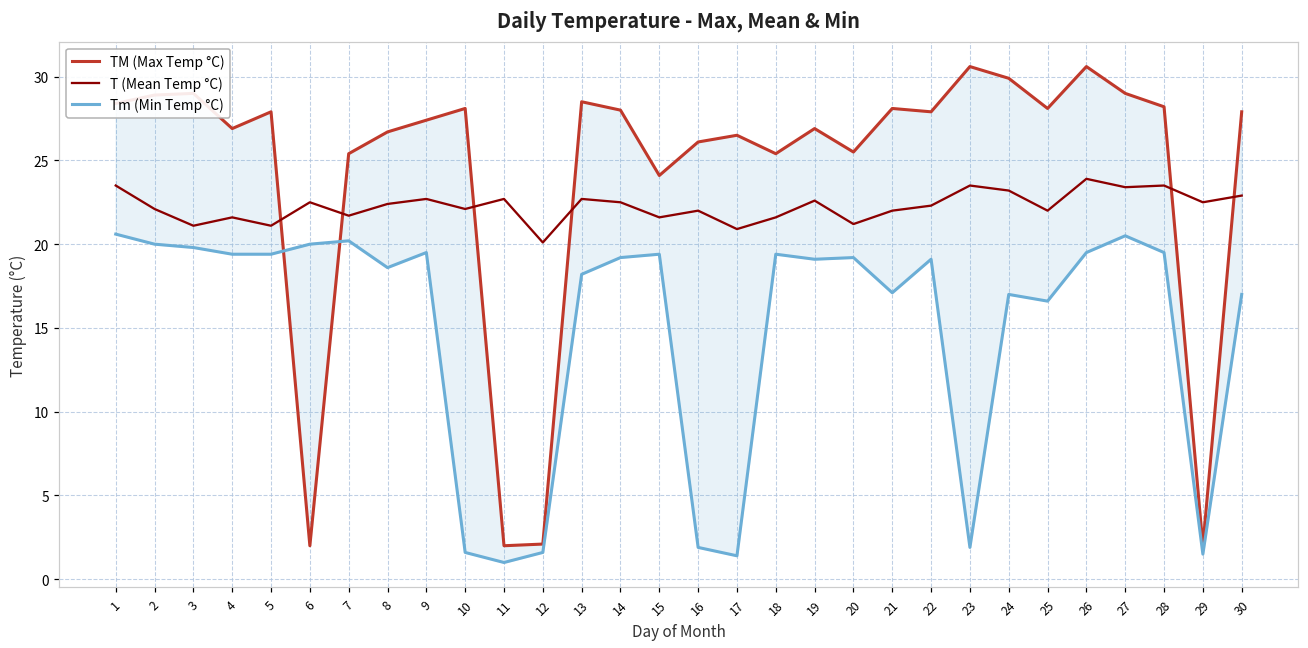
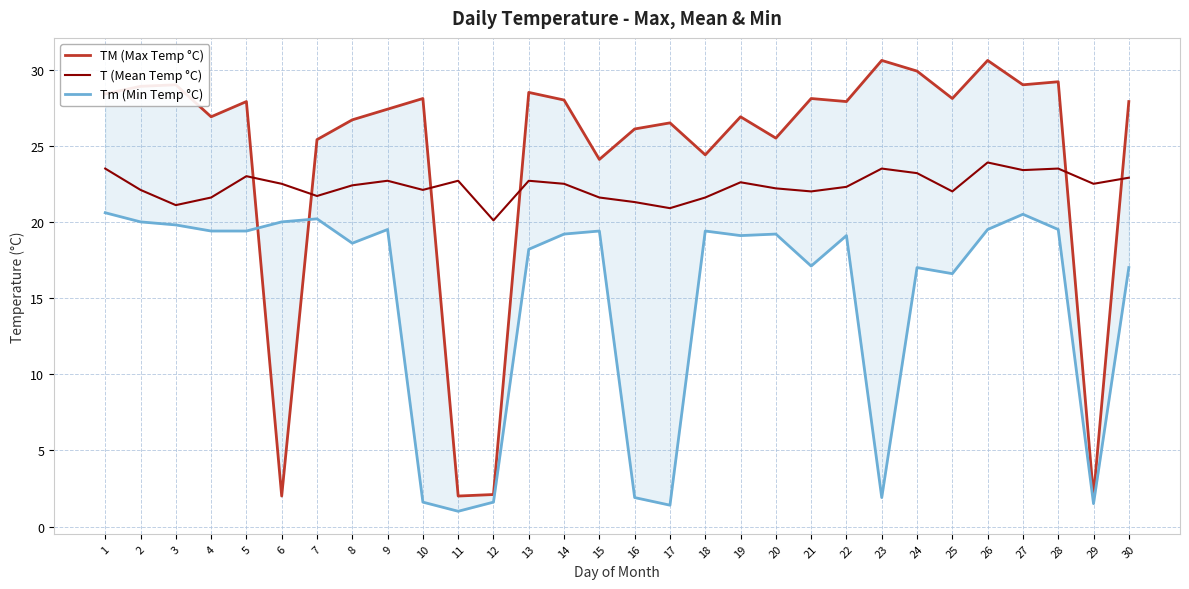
  {
    "TM (Max Temp °C)": {
      "6": 2.0,
-     "18": 25.4,
-     "28": 28.2
+     "18": 24.4,
+     "28": 29.2
    },
    "T (Mean Temp °C)": {
      "1": 23.5,
      "2": 22.1,
      "3": 21.1,
      "4": 21.6,
-     "5": 21.1,
+     "5": 23.0,
      "6": 22.5,
      "7": 21.7,
      "8": 22.4,
      "9": 22.7,
      "10": 22.1,
      "11": 22.7,
      "12": 20.1,
      "13": 22.7,
      "14": 22.5,
      "15": 21.6,
-     "16": 22.0,
+     "16": 21.3,
      "17": 20.9,
      "18": 21.6,
      "19": 22.6,
-     "20": 21.2,
+     "20": 22.2,
      "21": 22.0,
      "22": 22.3,
      "23": 23.5,
      "24": 23.2,
      "25": 22.0,
      "26": 23.9,
      "27": 23.4,
      "28": 23.5,
      "29": 22.5,
      "30": 22.9
    }
  }
